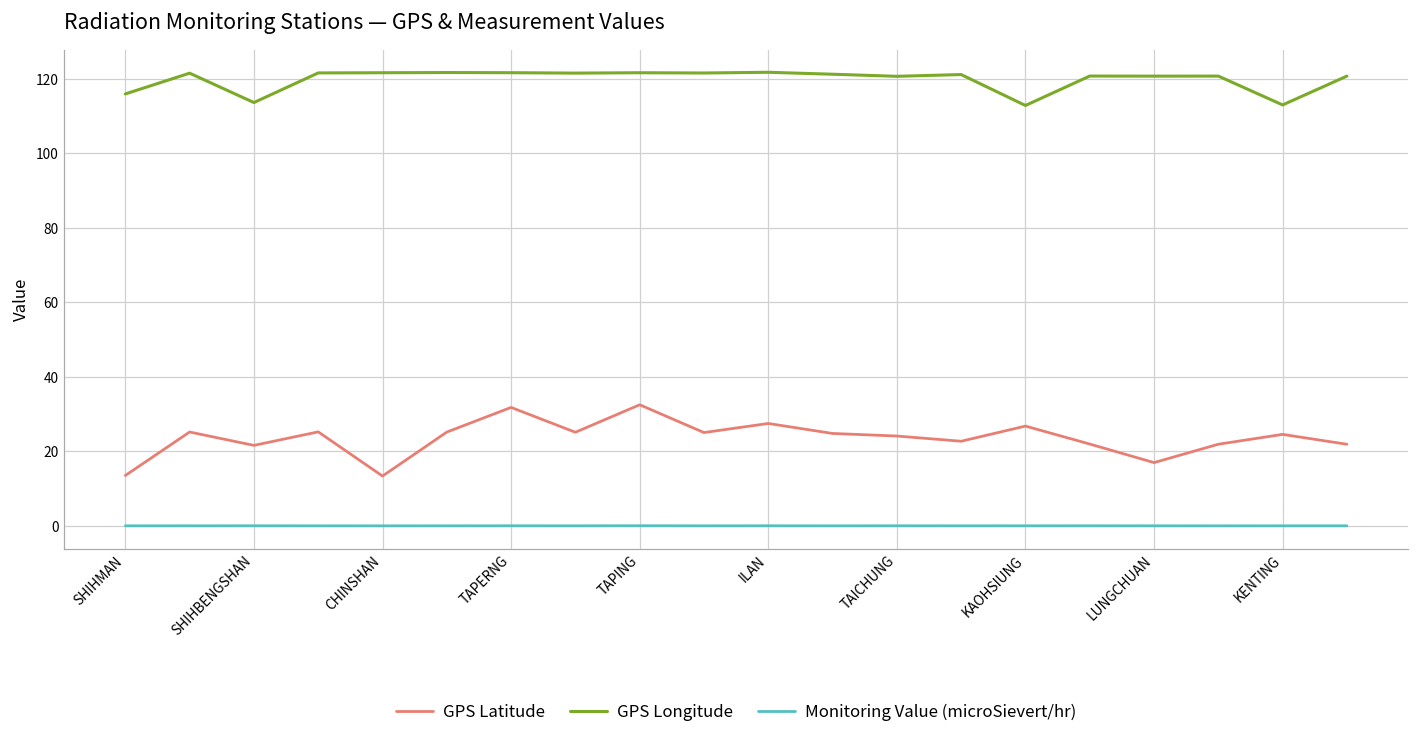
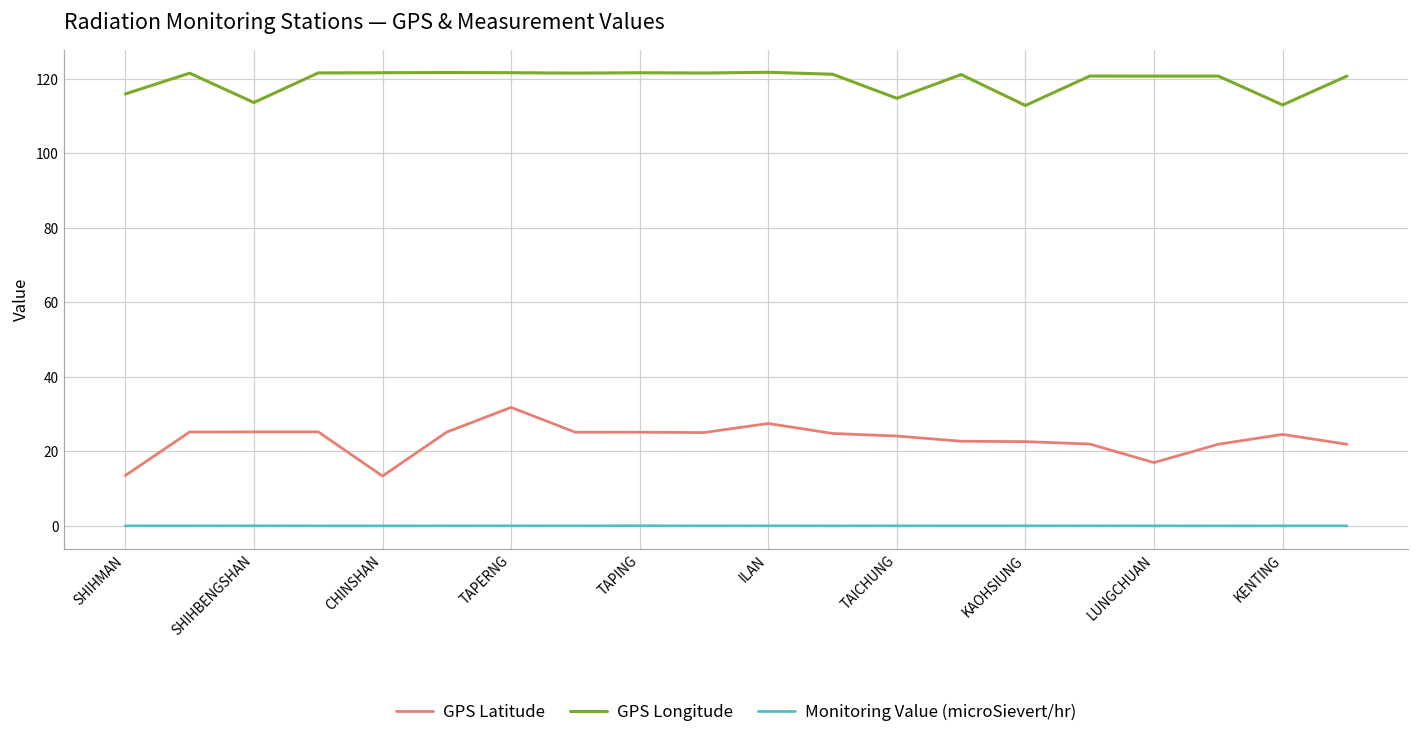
  {
    "GPS Latitude": {
      "SHIHMAN": 14,
-     "SHIHBENGSHAN": 22,
+     "SHIHBENGSHAN": 25,
      "CHINSHAN": 13,
      "TAPERNG": 32,
-     "TAPING": 33,
+     "TAPING": 25,
      "ILAN": 28,
      "TAICHUNG": 24,
-     "KAOHSIUNG": 27,
+     "KAOHSIUNG": 23,
      "LUNGCHUAN": 17,
      "KENTING": 25
    },
    "GPS Longitude": {
      "SHIHMAN": 116,
      "SHIHBENGSHAN": 114,
      "CHINSHAN": 122,
      "TAPERNG": 122,
      "TAPING": 122,
      "ILAN": 122,
-     "TAICHUNG": 121,
+     "TAICHUNG": 115,
      "KAOHSIUNG": 113,
      "LUNGCHUAN": 121,
      "KENTING": 113
    },
    "Monitoring Value (microSievert/hr)": {
      "SHIHMAN": 0,
      "SHIHBENGSHAN": 0,
      "CHINSHAN": 0,
      "TAPERNG": 0,
      "TAPING": 0,
      "ILAN": 0,
      "TAICHUNG": 0,
      "KAOHSIUNG": 0,
      "LUNGCHUAN": 0,
      "KENTING": 0
    }
  }
